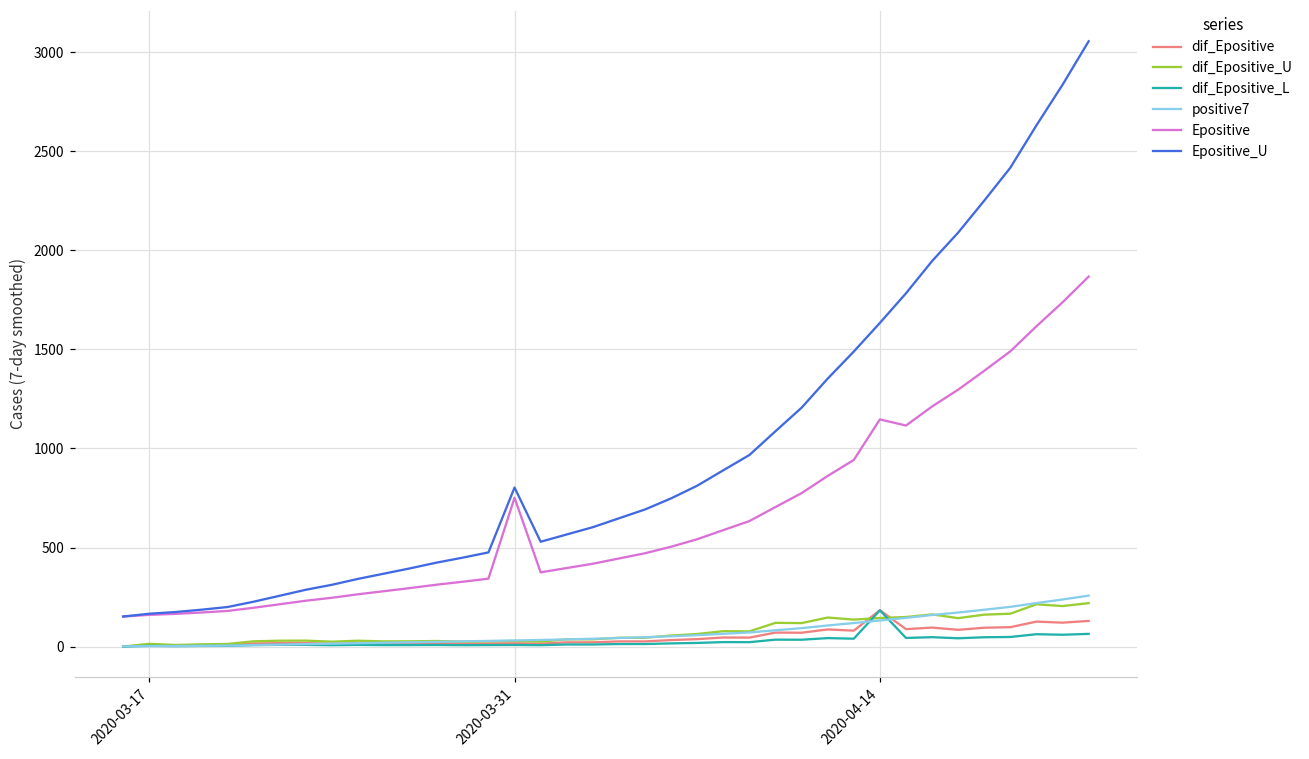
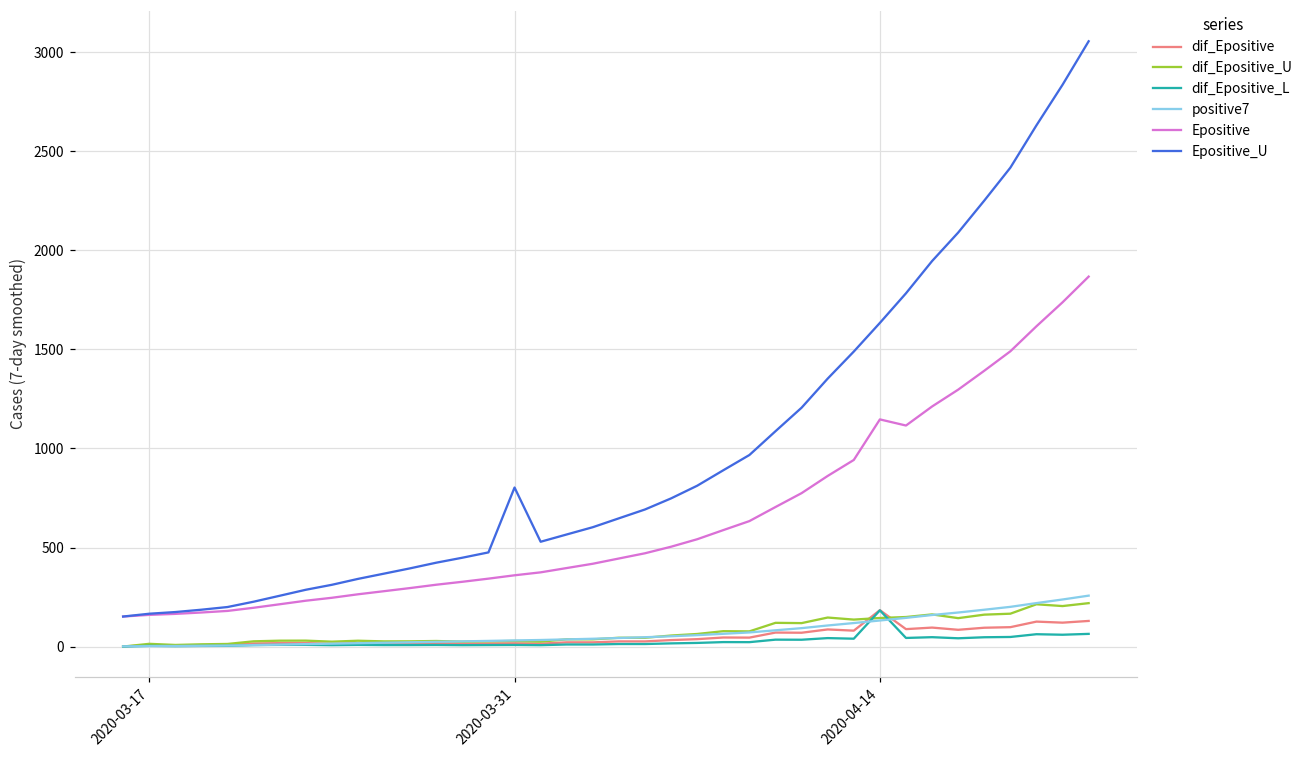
  {
    "Epositive": {
-     "2020-03-31": 750,
+     "2020-03-31": 360,
      "2020-04-14": 1150
    },
    "Epositive_U": {
      "2020-03-31": 800,
      "2020-04-14": 1630
    }
  }
